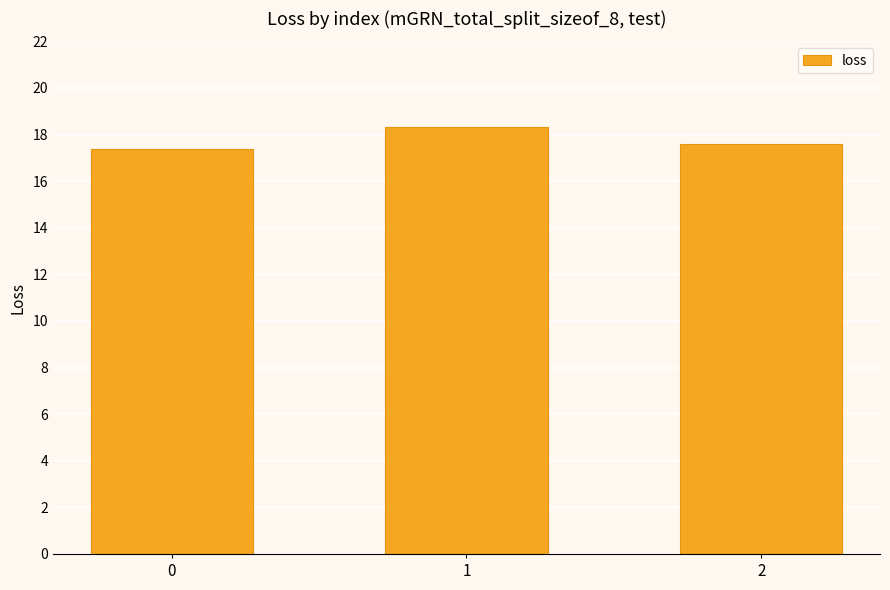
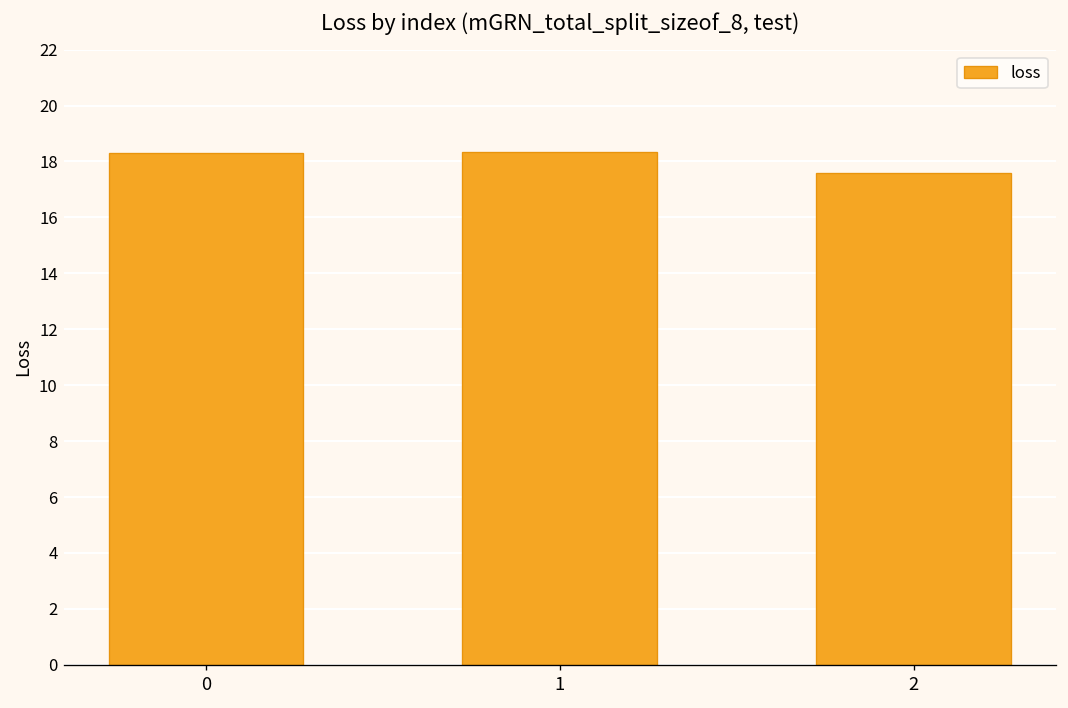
  {
-   "0": 17.4,
+   "0": 18.3,
    "1": 18.3,
    "2": 17.6
  }
